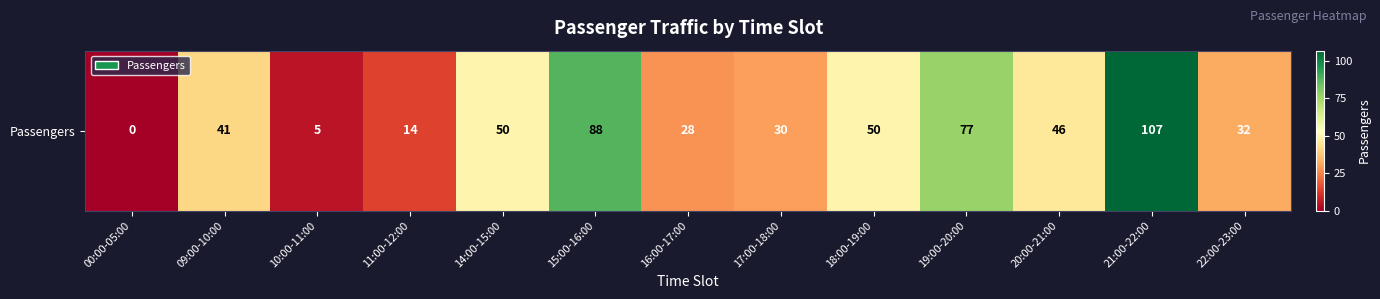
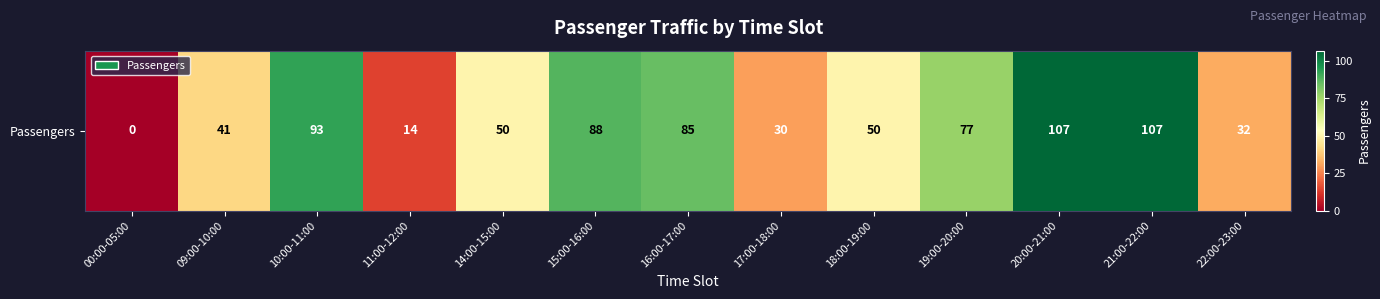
  {
    "Passengers": {
      "00:00-05:00": 0,
      "09:00-10:00": 41,
-     "10:00-11:00": 5,
+     "10:00-11:00": 93,
      "11:00-12:00": 14,
      "14:00-15:00": 50,
      "15:00-16:00": 88,
-     "16:00-17:00": 28,
+     "16:00-17:00": 85,
      "17:00-18:00": 30,
      "18:00-19:00": 50,
      "19:00-20:00": 77,
-     "20:00-21:00": 46,
+     "20:00-21:00": 107,
      "21:00-22:00": 107,
      "22:00-23:00": 32
    }
  }
